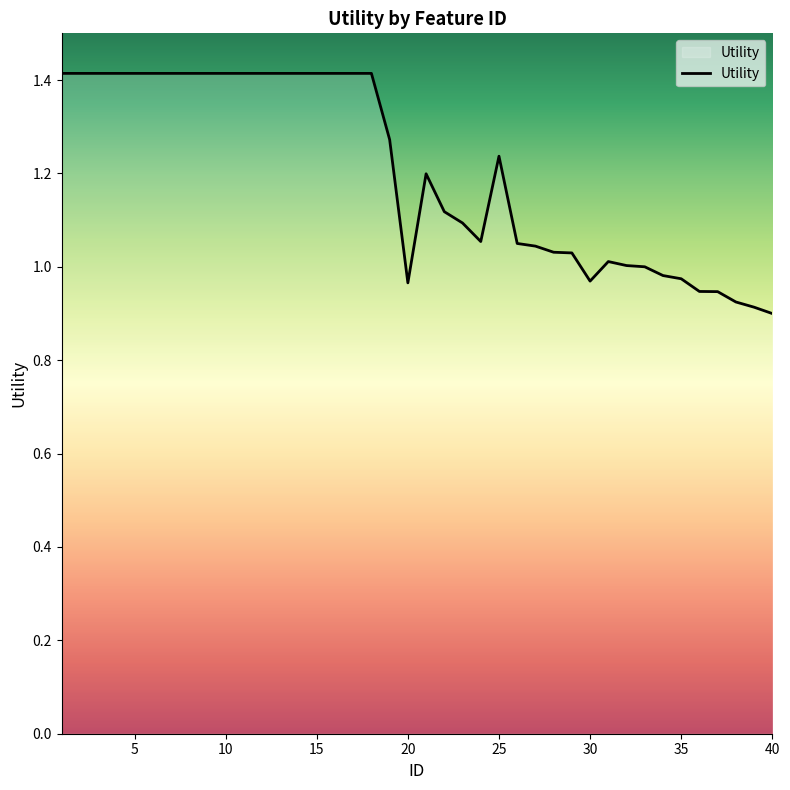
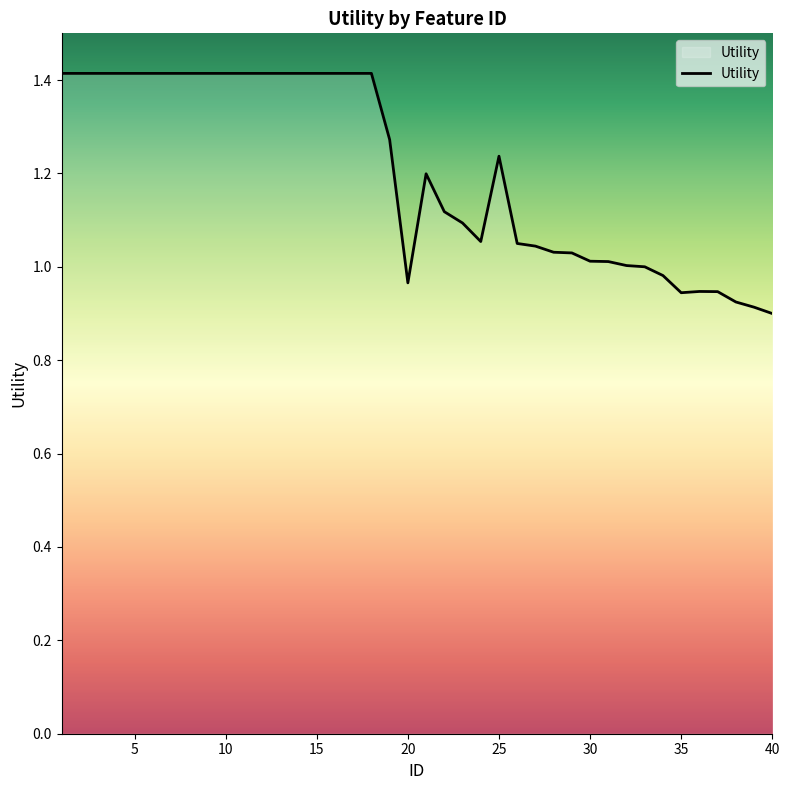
  {
    "5": 1.41,
    "10": 1.41,
    "15": 1.41,
    "20": 0.97,
    "25": 1.24,
-   "30": 0.97,
-   "35": 0.97,
+   "30": 1.01,
+   "35": 0.94,
    "40": 0.90
  }
